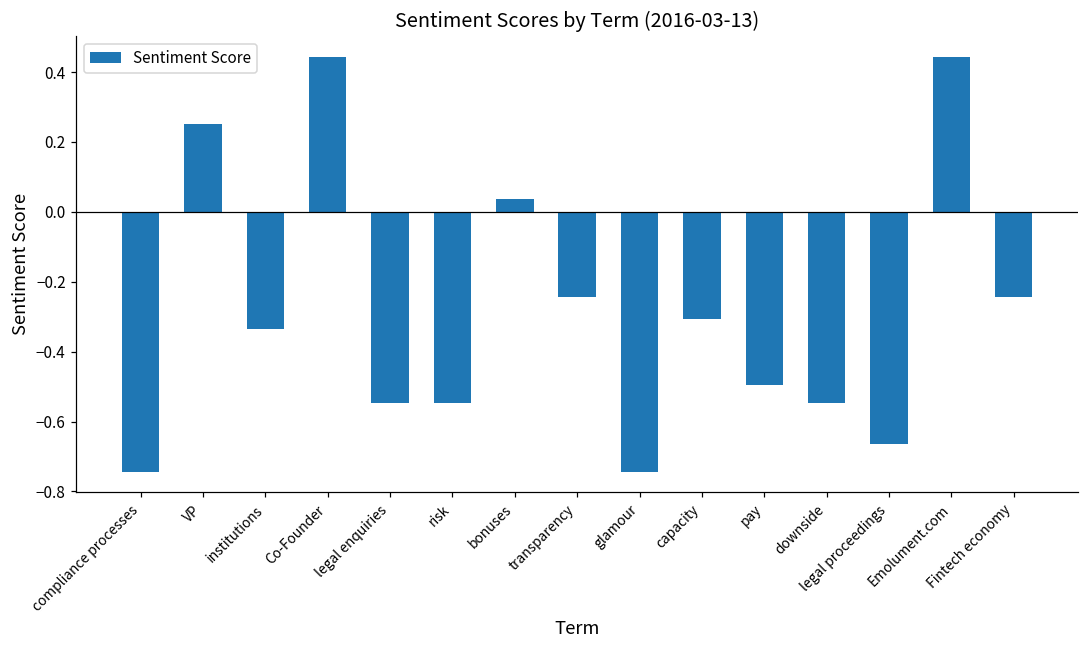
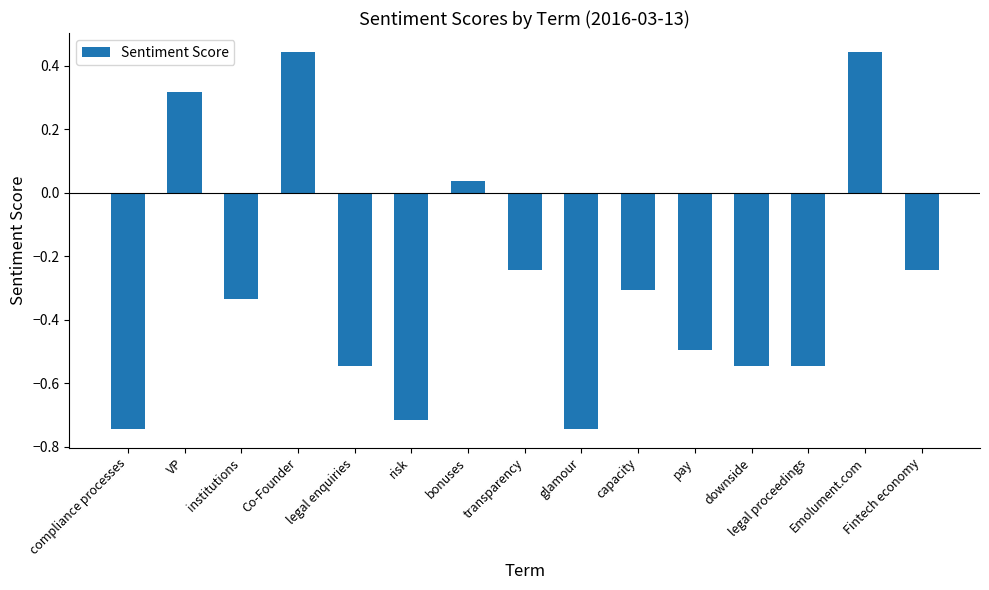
  {
    "compliance processes": -0.74,
-   "VP": 0.25,
+   "VP": 0.32,
    "institutions": -0.34,
    "Co-Founder": 0.44,
    "legal enquiries": -0.55,
-   "risk": -0.55,
+   "risk": -0.72,
    "bonuses": 0.04,
    "transparency": -0.24,
    "glamour": -0.74,
    "capacity": -0.31,
    "pay": -0.49,
    "downside": -0.55,
-   "legal proceedings": -0.66,
+   "legal proceedings": -0.55,
    "Emolument.com": 0.44,
    "Fintech economy": -0.24
  }
